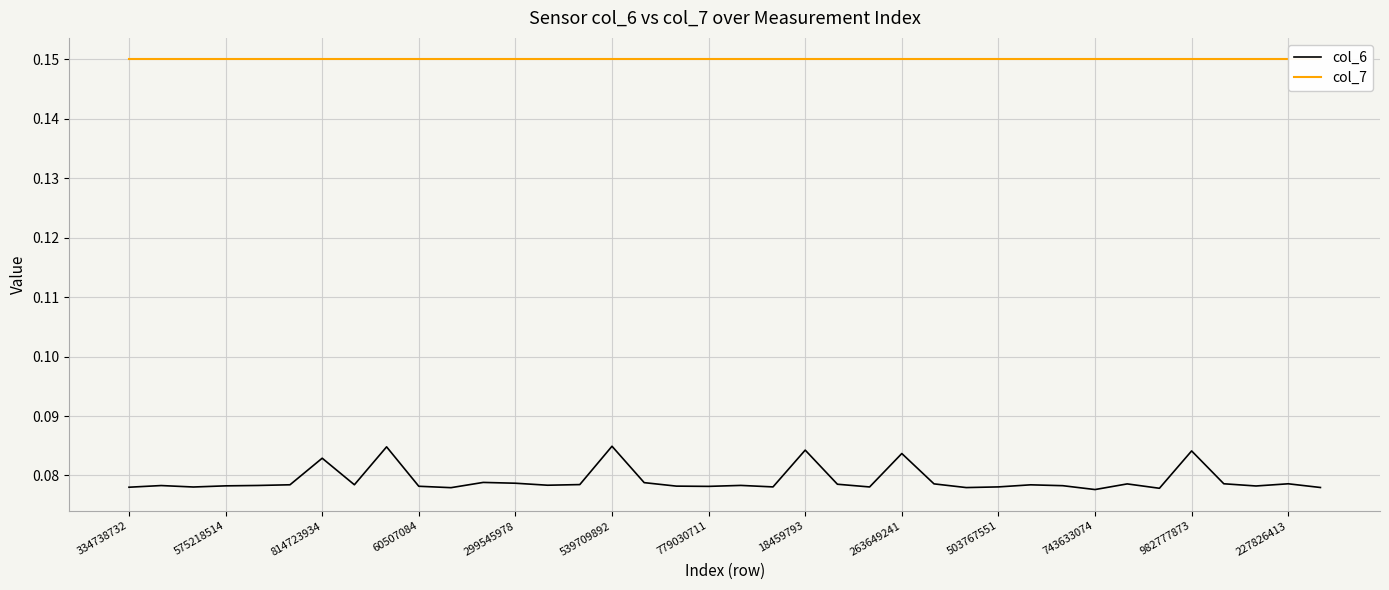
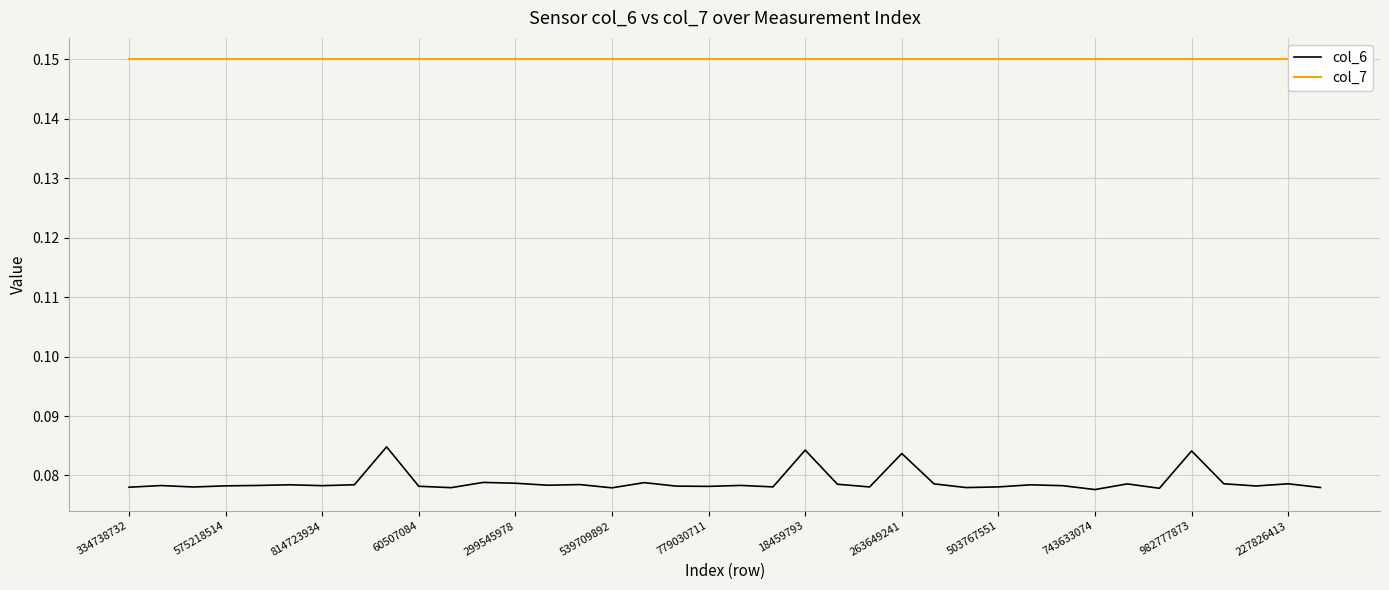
  {
    "col_6": {
      "334738732": 0.078,
      "575218514": 0.078,
-     "814723934": 0.083,
+     "814723934": 0.078,
      "60507084": 0.078,
      "299545978": 0.079,
-     "539709892": 0.085,
+     "539709892": 0.078,
      "779030711": 0.078,
      "18459793": 0.084,
      "263649241": 0.084,
      "503767551": 0.078,
      "743633074": 0.078,
      "982777873": 0.084,
      "227826413": 0.079
    },
    "col_7": {
      "334738732": 0.150,
      "575218514": 0.150,
      "814723934": 0.150,
      "60507084": 0.150,
      "299545978": 0.150,
      "539709892": 0.150,
      "779030711": 0.150,
      "18459793": 0.150,
      "263649241": 0.150,
      "503767551": 0.150,
      "743633074": 0.150,
      "982777873": 0.150
    }
  }
